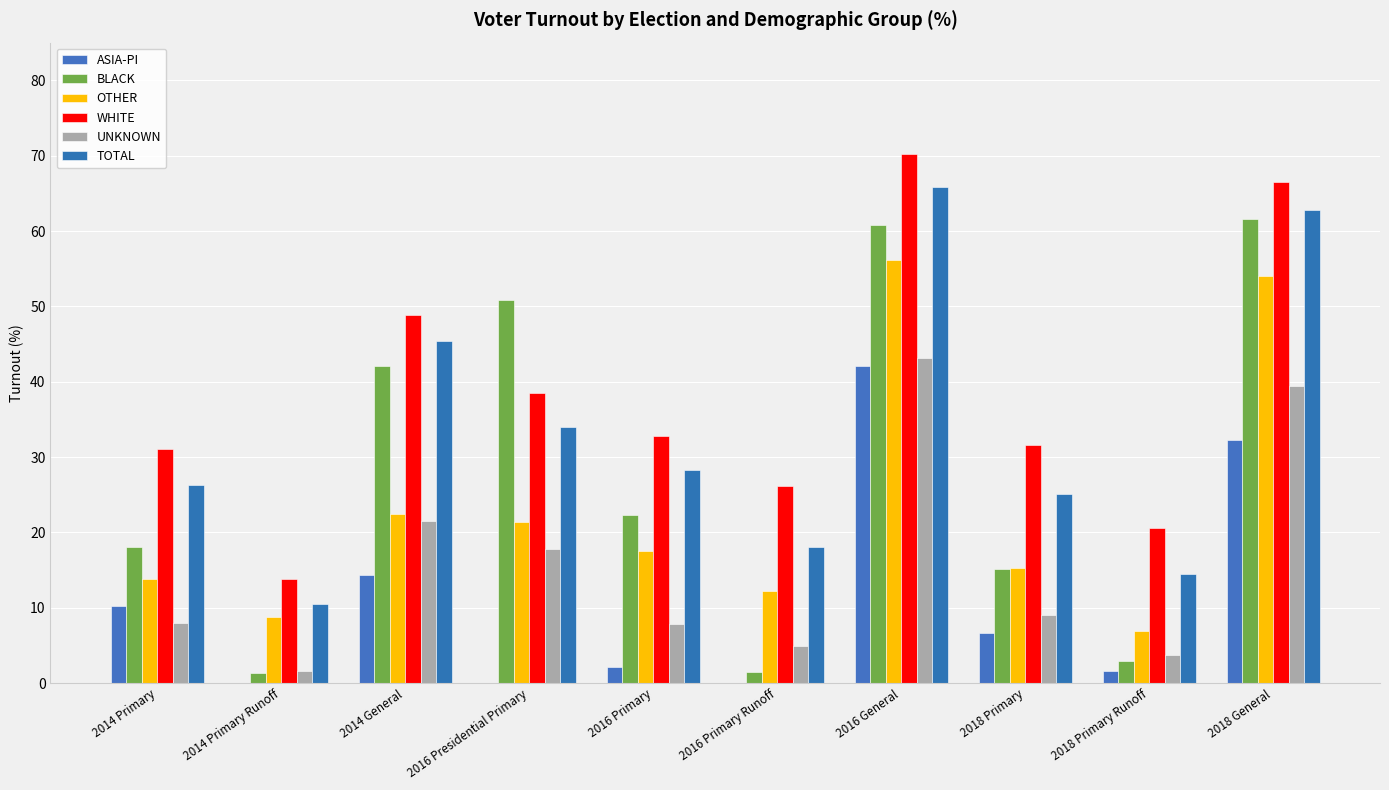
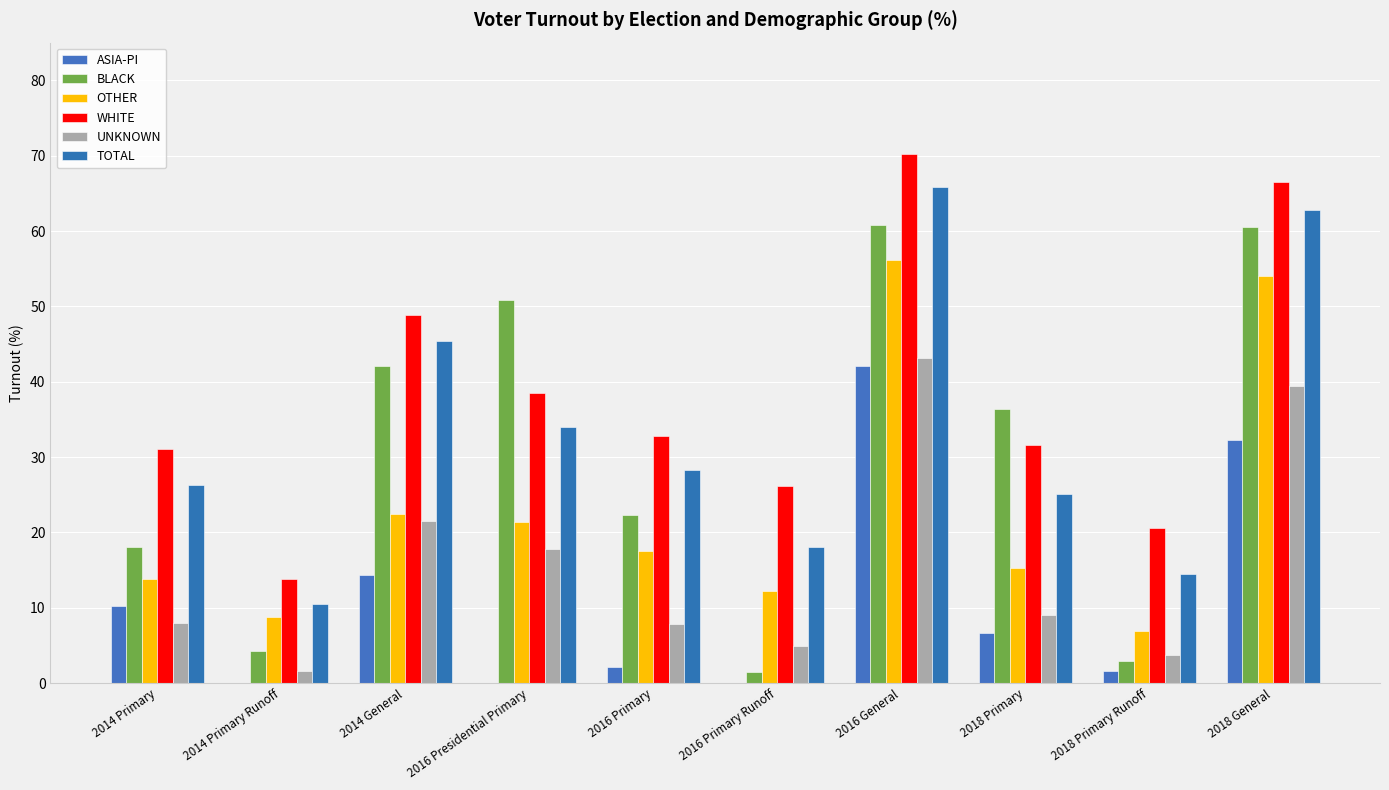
  {
    "BLACK": {
      "2014 Primary": 18,
-     "2014 Primary Runoff": 1,
+     "2014 Primary Runoff": 4,
      "2014 General": 42,
      "2016 Presidential Primary": 51,
      "2016 Primary": 22,
      "2016 Primary Runoff": 1,
      "2016 General": 61,
-     "2018 Primary": 15,
+     "2018 Primary": 36,
      "2018 Primary Runoff": 3,
-     "2018 General": 62
+     "2018 General": 61
    },
    "OTHER": {
      "2014 Primary": 14,
      "2014 Primary Runoff": 9,
      "2014 General": 22,
      "2016 Presidential Primary": 21,
      "2016 Primary": 18,
      "2016 Primary Runoff": 12,
      "2016 General": 56,
      "2018 Primary": 15,
      "2018 Primary Runoff": 7,
      "2018 General": 54
    },
    "WHITE": {
      "2014 Primary": 31,
      "2014 Primary Runoff": 14,
      "2014 General": 49,
      "2016 Presidential Primary": 38,
      "2016 Primary": 33,
      "2016 Primary Runoff": 26,
      "2016 General": 70,
      "2018 Primary": 32,
      "2018 Primary Runoff": 21,
      "2018 General": 67
    },
    "UNKNOWN": {
      "2014 Primary": 8,
      "2014 Primary Runoff": 2,
      "2014 General": 21,
      "2016 Presidential Primary": 18,
      "2016 Primary": 8,
      "2016 Primary Runoff": 5,
      "2016 General": 43,
      "2018 Primary": 9,
      "2018 Primary Runoff": 4,
      "2018 General": 39
    }
  }
